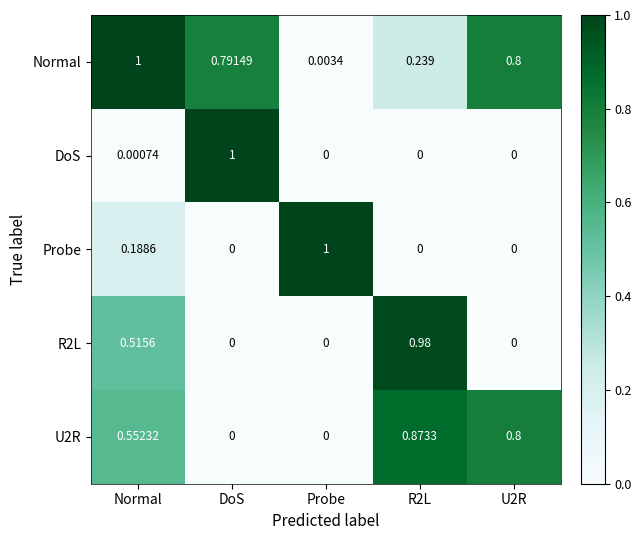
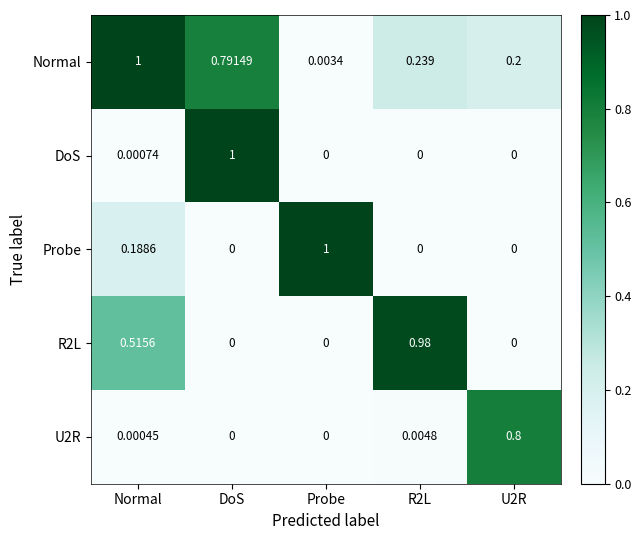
  {
    "Normal": {
      "Normal": 1,
      "DoS": 0.79149,
      "Probe": 0.0034,
      "R2L": 0.239,
-     "U2R": 0.8
+     "U2R": 0.2
    },
    "DoS": {
      "Normal": 0.00074,
      "DoS": 1,
      "Probe": 0,
      "R2L": 0,
      "U2R": 0
    },
    "Probe": {
      "Normal": 0.1886,
      "DoS": 0,
      "Probe": 1,
      "R2L": 0,
      "U2R": 0
    },
    "R2L": {
      "Normal": 0.5156,
      "DoS": 0,
      "Probe": 0,
      "R2L": 0.98,
      "U2R": 0
    },
    "U2R": {
-     "Normal": 0.55232,
+     "Normal": 0.00045,
      "DoS": 0,
      "Probe": 0,
-     "R2L": 0.8733,
+     "R2L": 0.0048,
      "U2R": 0.8
    }
  }
